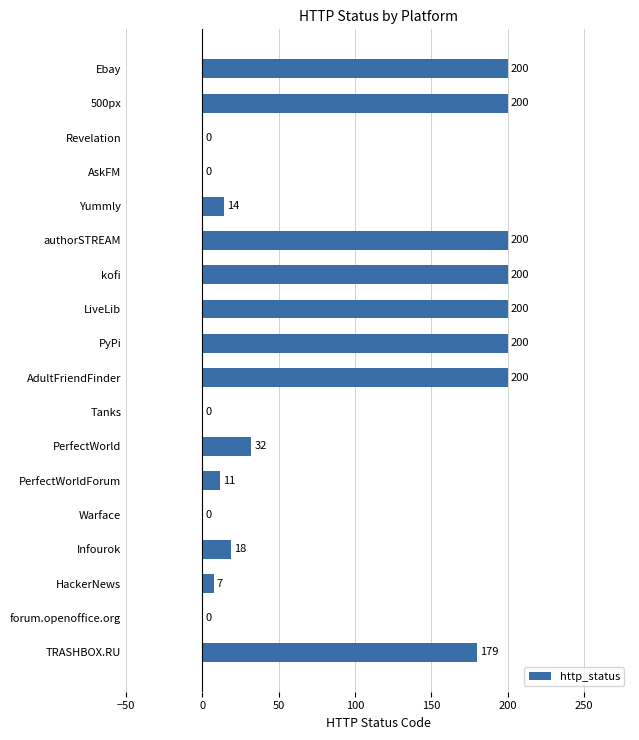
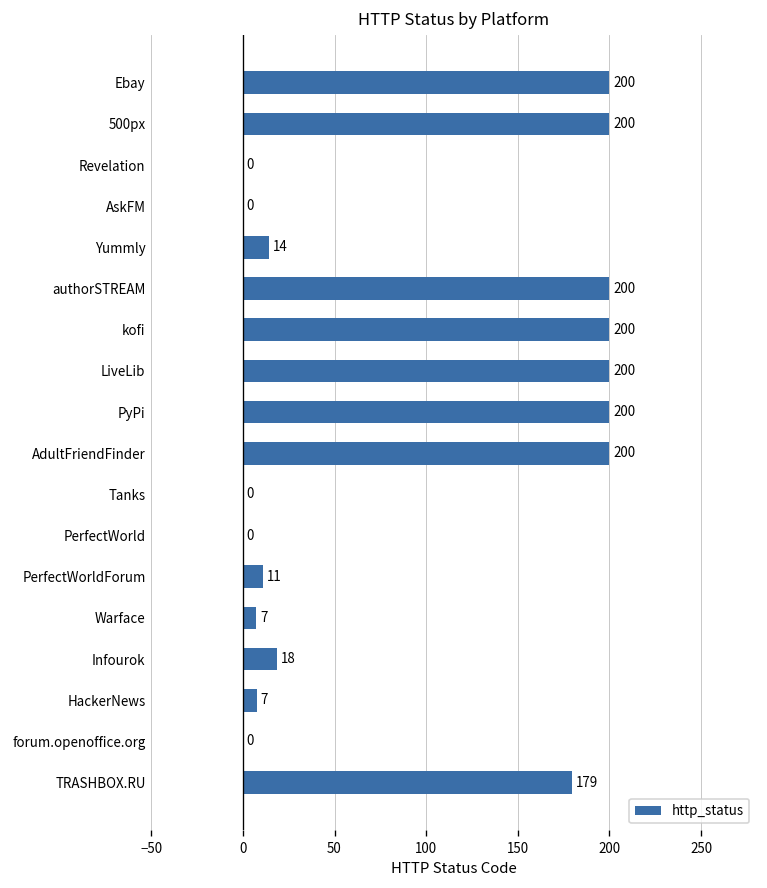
  {
    "Ebay": 200,
    "500px": 200,
    "Revelation": 0,
    "AskFM": 0,
    "Yummly": 14,
    "authorSTREAM": 200,
    "kofi": 200,
    "LiveLib": 200,
    "PyPi": 200,
    "AdultFriendFinder": 200,
    "Tanks": 0,
-   "PerfectWorld": 32,
+   "PerfectWorld": 0,
    "PerfectWorldForum": 11,
-   "Warface": 0,
+   "Warface": 7,
    "HackerNews": 7,
    "forum.openoffice.org": 0,
    "TRASHBOX.RU": 179
  }
